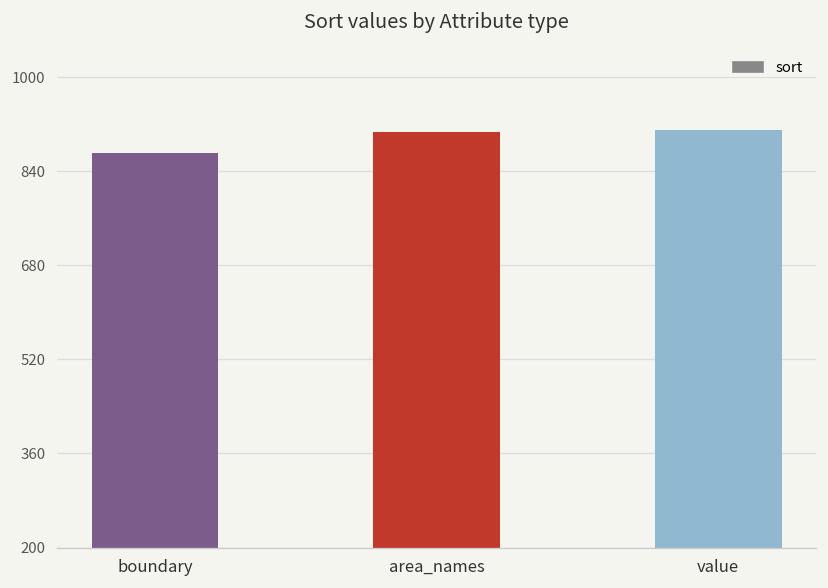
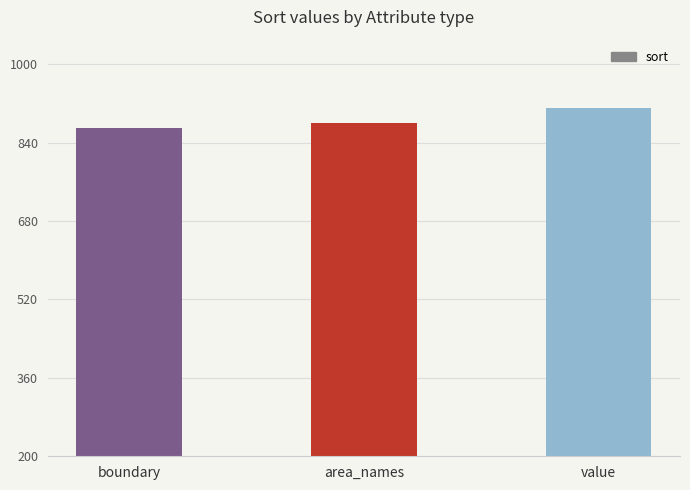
  {
    "boundary": 870,
-   "area_names": 910,
+   "area_names": 880,
    "value": 910
  }
